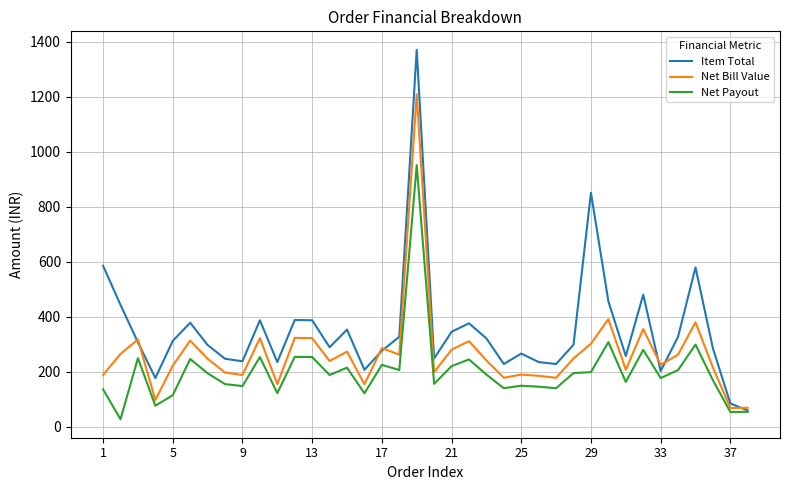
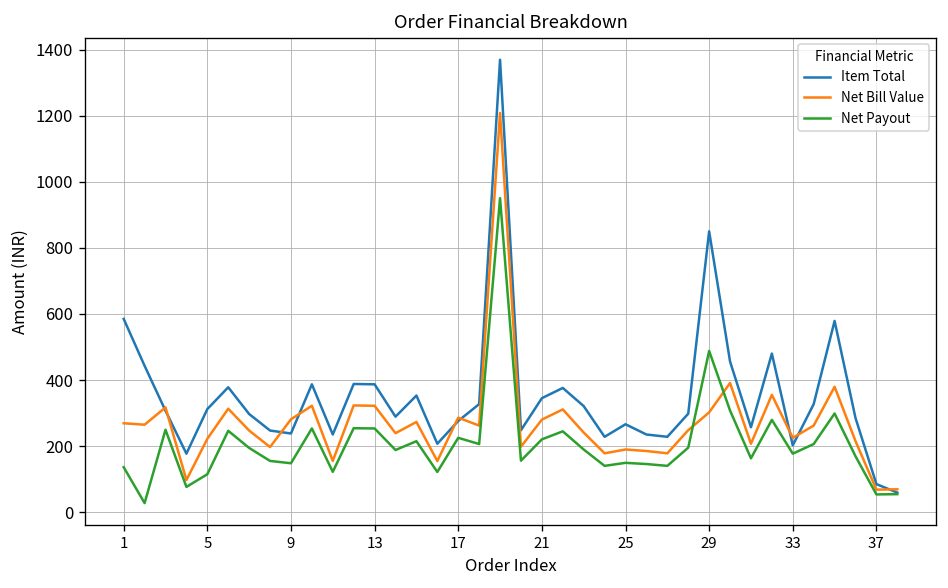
  {
    "Item Total": {
      "1": 590,
      "5": 310,
      "9": 240,
      "13": 390,
      "17": 280,
      "21": 350,
      "25": 270,
      "29": 850,
      "33": 200,
      "37": 80
    },
    "Net Bill Value": {
-     "1": 190,
+     "1": 270,
      "5": 220,
-     "9": 190,
+     "9": 280,
      "13": 320,
      "17": 290,
      "21": 280,
      "25": 190,
      "29": 300,
      "33": 230,
      "37": 70
    },
    "Net Payout": {
      "1": 140,
      "5": 110,
      "9": 150,
      "13": 250,
      "17": 220,
      "21": 220,
      "25": 150,
-     "29": 200,
+     "29": 490,
      "33": 180,
      "37": 50
    }
  }
